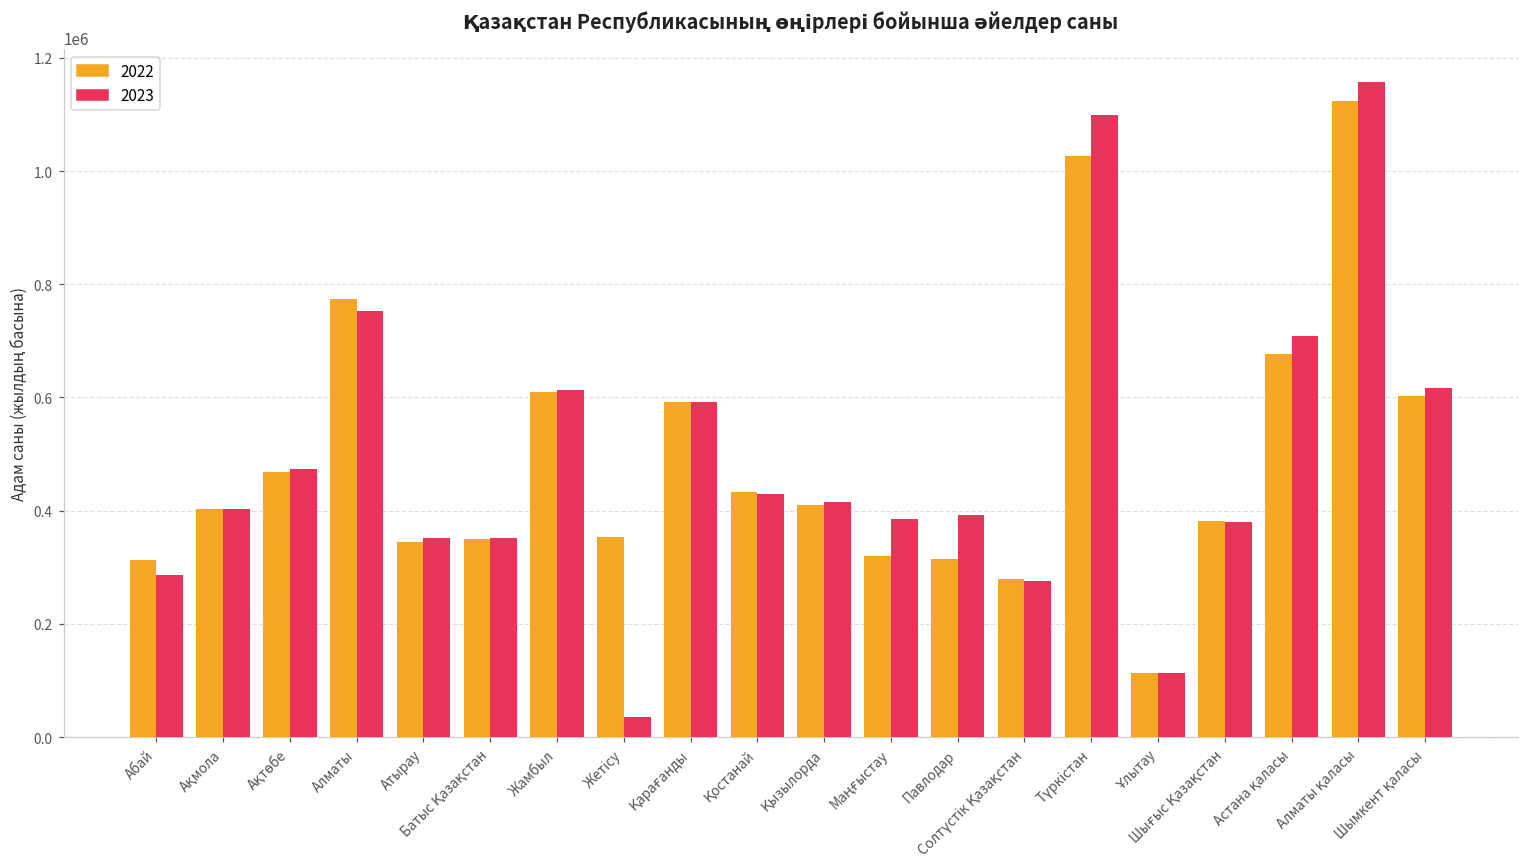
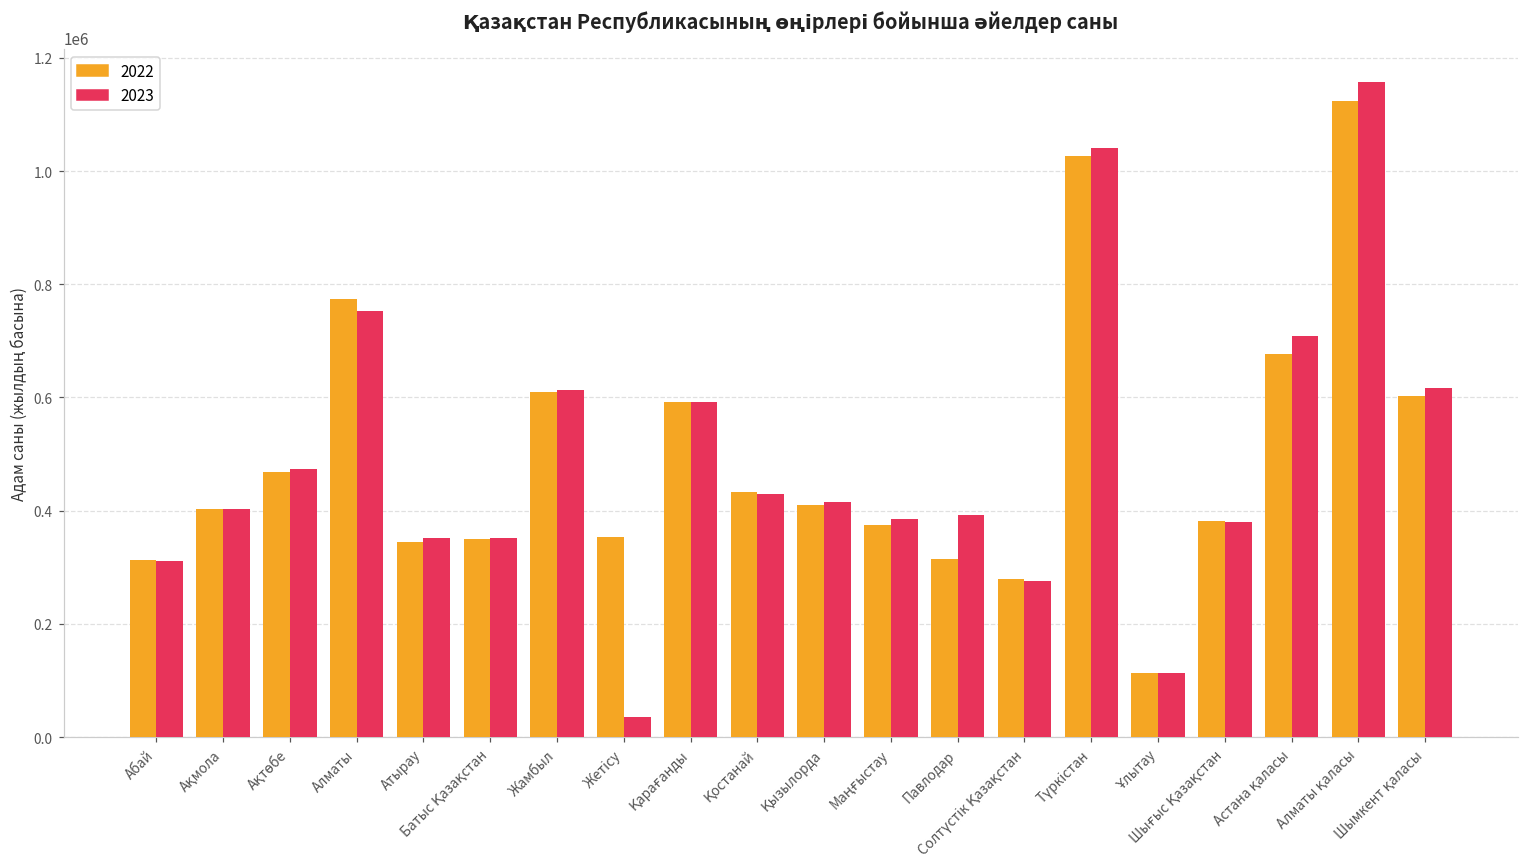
  {
    "2022": {
      "Абай": 310000,
      "Ақмола": 400000,
      "Ақтөбе": 470000,
      "Алматы": 770000,
      "Атырау": 350000,
      "Батыс Қазақстан": 350000,
      "Жамбыл": 610000,
      "Жетісу": 350000,
      "Қарағанды": 590000,
      "Қостанай": 430000,
      "Қызылорда": 410000,
-     "Маңғыстау": 320000,
+     "Маңғыстау": 380000,
      "Павлодар": 310000,
      "Солтүстік Қазақстан": 280000,
      "Түркістан": 1030000,
      "Ұлытау": 110000,
      "Шығыс Қазақстан": 380000,
      "Астана қаласы": 680000,
      "Алматы қаласы": 1120000,
      "Шымкент қаласы": 600000
    },
    "2023": {
-     "Абай": 290000,
+     "Абай": 310000,
      "Ақмола": 400000,
      "Ақтөбе": 470000,
      "Алматы": 750000,
      "Атырау": 350000,
      "Батыс Қазақстан": 350000,
      "Жамбыл": 610000,
      "Жетісу": 40000,
      "Қарағанды": 590000,
      "Қостанай": 430000,
      "Қызылорда": 420000,
      "Маңғыстау": 390000,
      "Павлодар": 390000,
      "Солтүстік Қазақстан": 280000,
-     "Түркістан": 1100000,
+     "Түркістан": 1040000,
      "Ұлытау": 110000,
      "Шығыс Қазақстан": 380000,
      "Астана қаласы": 710000,
      "Алматы қаласы": 1160000,
      "Шымкент қаласы": 620000
    }
  }
